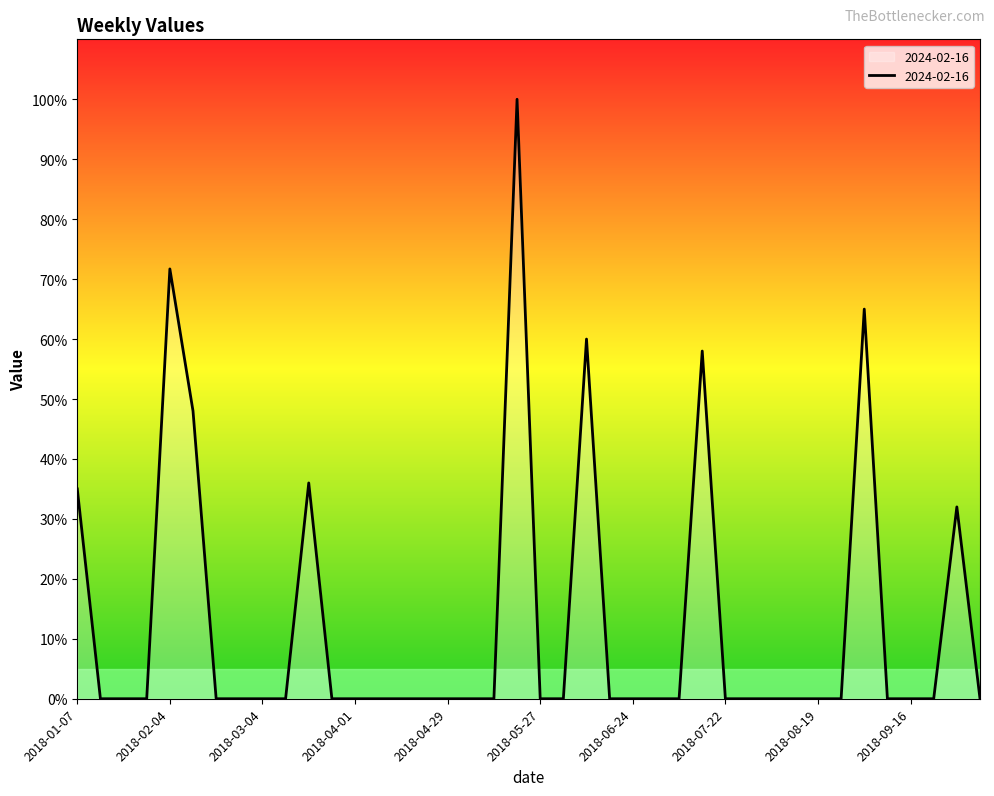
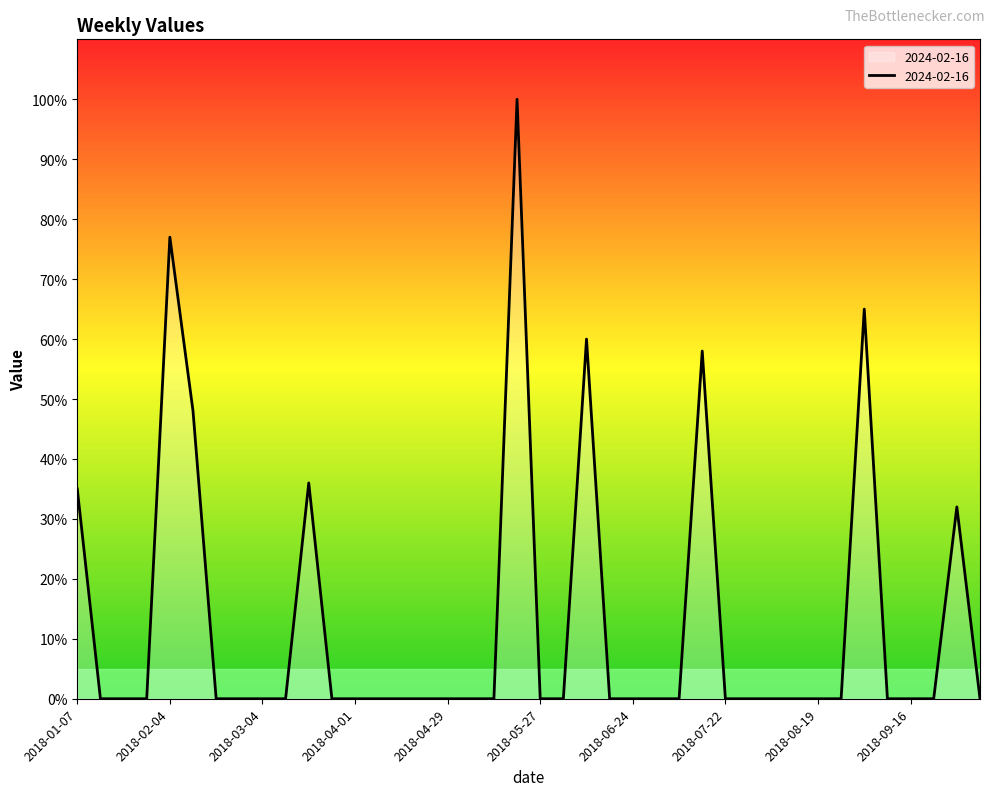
  {
    "2018-01-07": "35%",
-   "2018-02-04": "72%"
+   "2018-02-04": "77%"
  }
